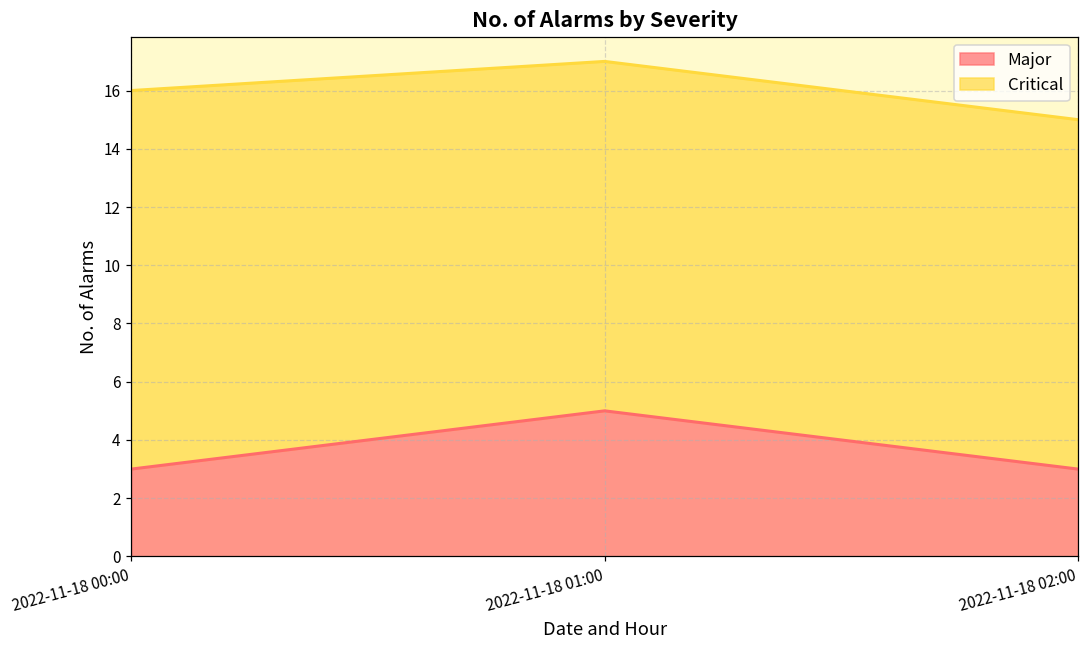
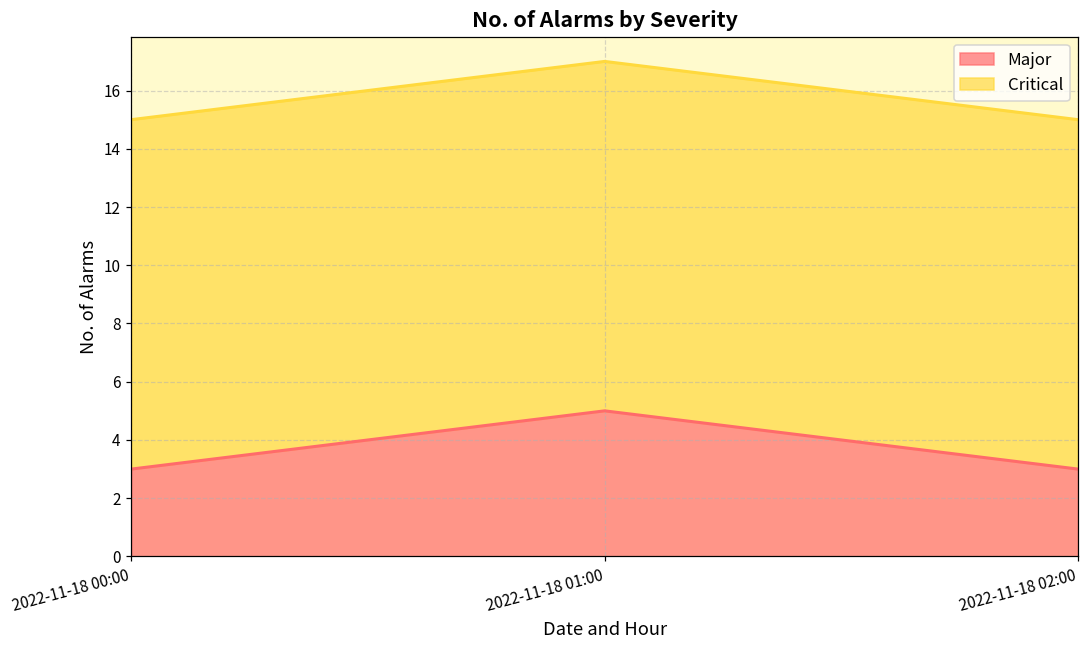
  {
    "Major": {
      "2022-11-18 00:00": 3,
      "2022-11-18 01:00": 5,
      "2022-11-18 02:00": 3
    },
    "Critical": {
-     "2022-11-18 00:00": 13,
+     "2022-11-18 00:00": 12,
      "2022-11-18 01:00": 12,
      "2022-11-18 02:00": 12
    }
  }
